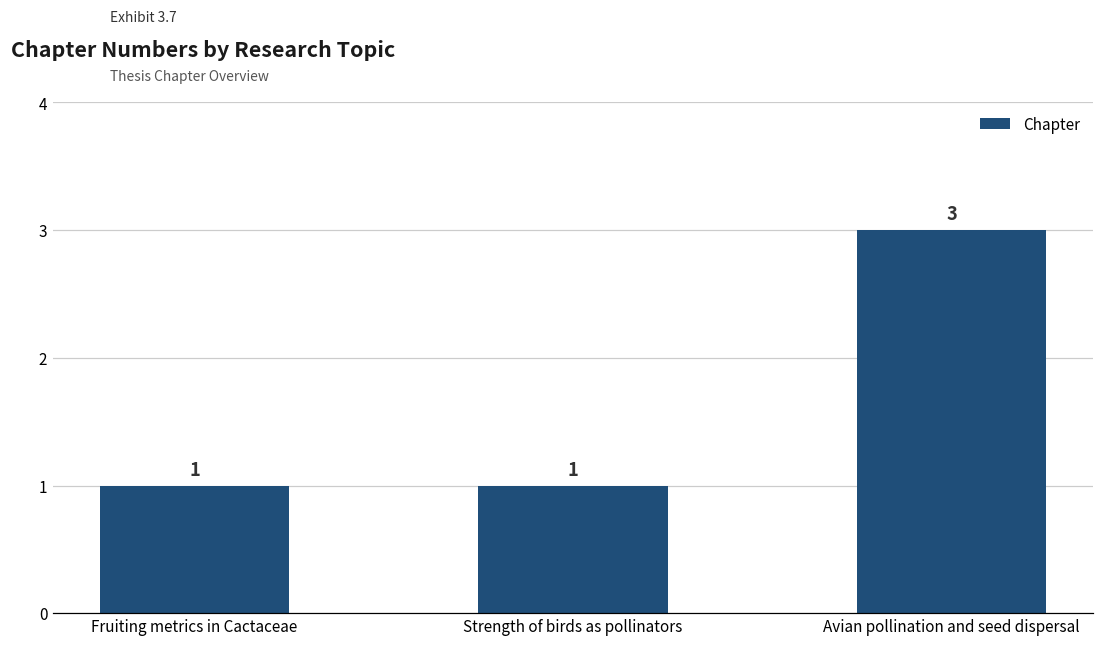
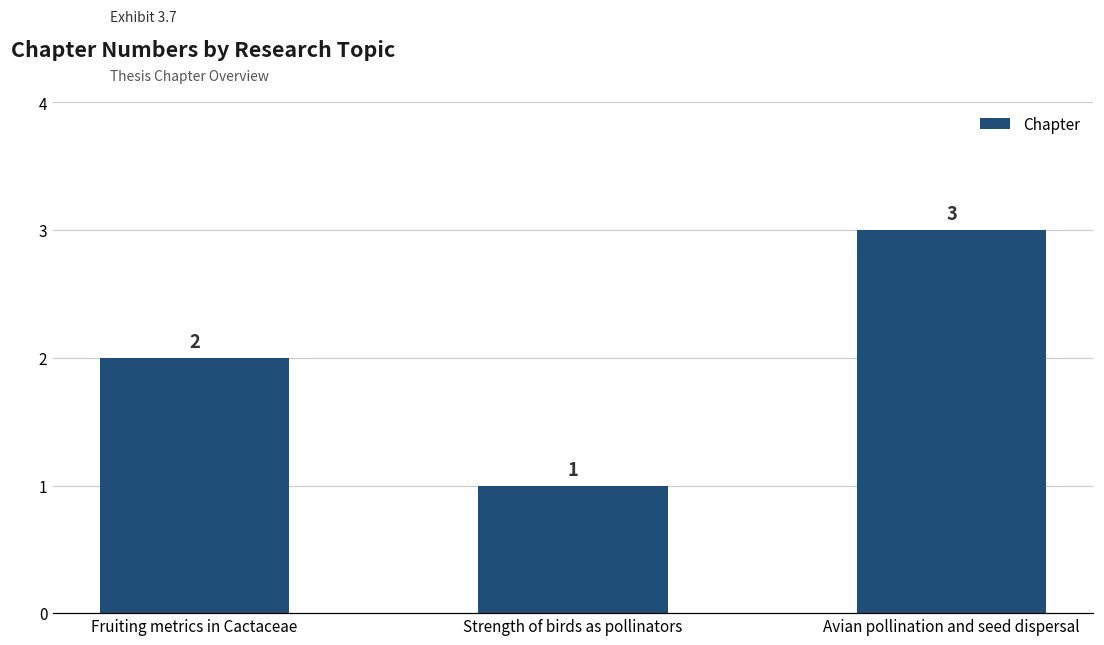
  {
-   "Fruiting metrics in Cactaceae": 1,
+   "Fruiting metrics in Cactaceae": 2,
    "Strength of birds as pollinators": 1,
    "Avian pollination and seed dispersal": 3
  }
